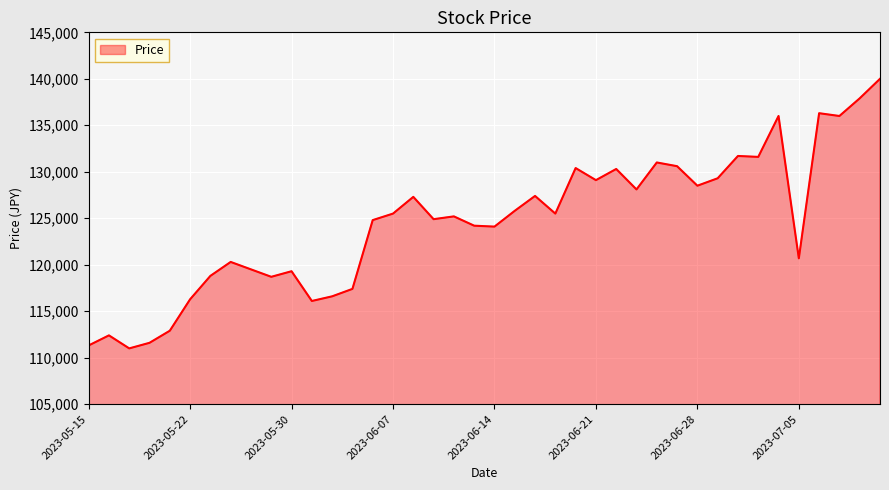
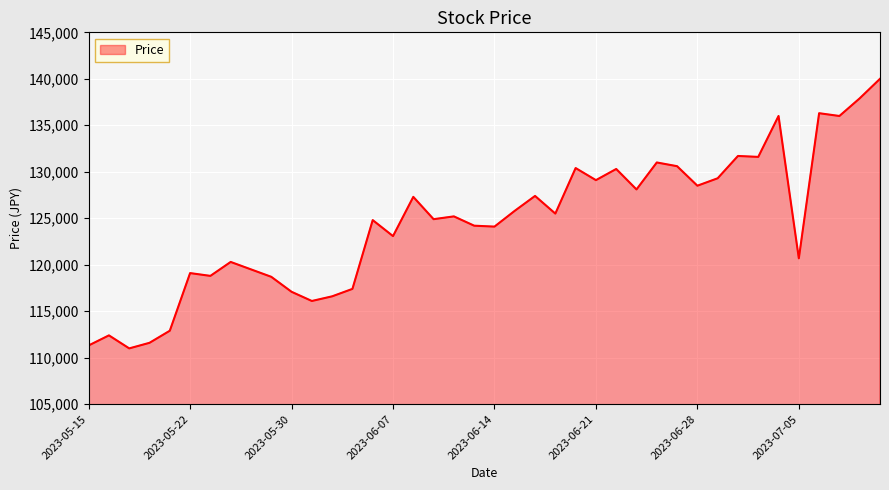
  {
    "2023-05-15": "111,000",
-   "2023-05-22": "116,000",
-   "2023-05-30": "119,000",
-   "2023-06-07": "126,000",
+   "2023-05-22": "119,000",
+   "2023-05-30": "117,000",
+   "2023-06-07": "123,000",
    "2023-06-14": "124,000",
    "2023-06-21": "129,000",
    "2023-06-28": "129,000",
    "2023-07-05": "121,000"
  }
